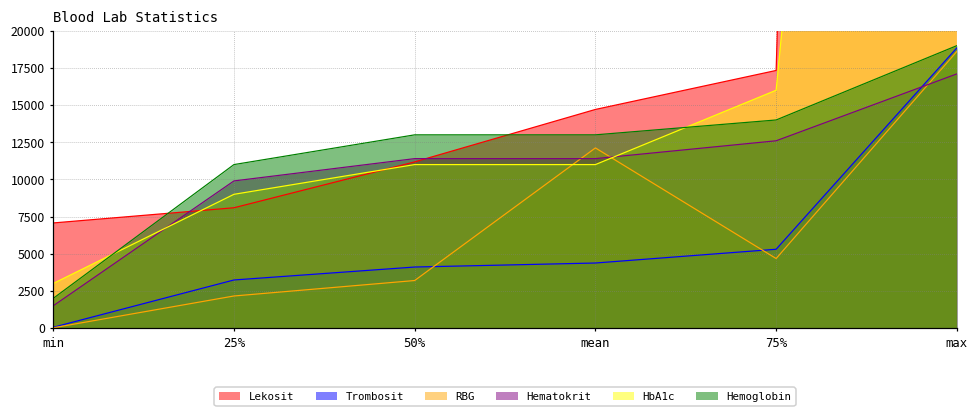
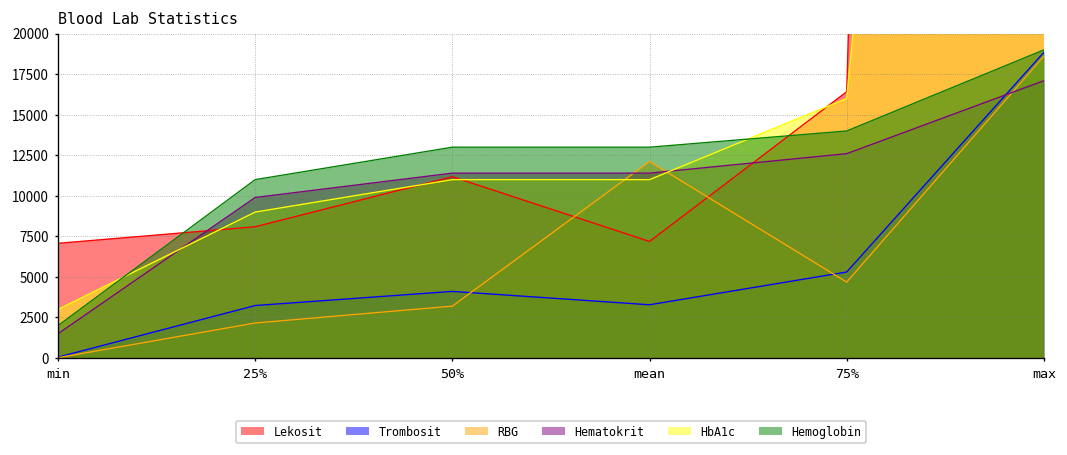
  {
    "Lekosit": {
      "min": 7100,
      "25%": 8100,
-     "mean": 14700,
-     "75%": 17300
+     "mean": 7200,
+     "75%": 16400
    },
    "Trombosit": {
      "25%": 3200,
      "50%": 4100,
-     "mean": 4400,
+     "mean": 3300,
      "75%": 5300
    },
    "RBG": {
      "25%": 2200,
      "50%": 3200,
      "mean": 12100,
      "75%": 4700,
      "max": 18600
    },
    "Hematokrit": {
      "min": 1500,
      "25%": 9900,
      "50%": 11400,
      "mean": 11400,
      "75%": 12600,
      "max": 17100
    },
    "HbA1c": {
      "min": 3000,
      "25%": 9000,
      "mean": 11000,
      "75%": 16000
    },
    "Hemoglobin": {
      "min": 2000,
      "25%": 11000,
      "50%": 13000,
      "mean": 13000,
      "75%": 14000
    }
  }
